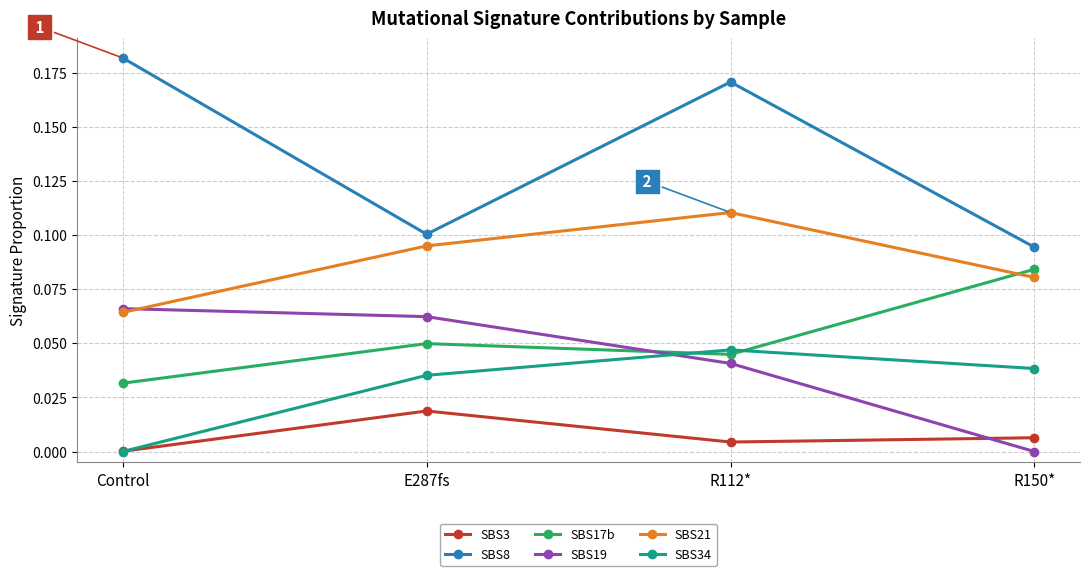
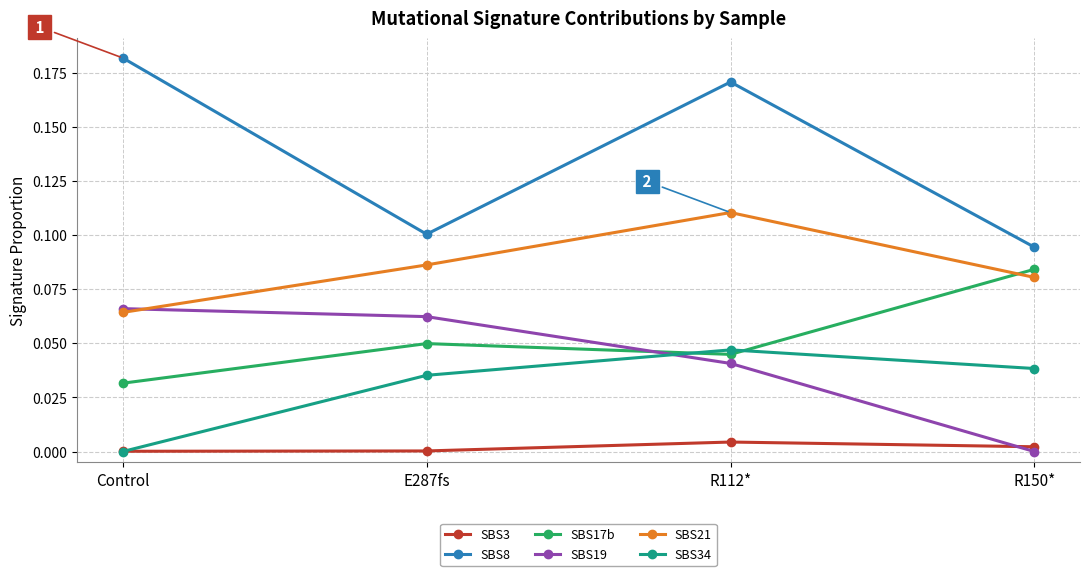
  {
    "SBS3": {
-     "E287fs": 0.019,
+     "E287fs": 0.000,
      "R112*": 0.004,
-     "R150*": 0.006
+     "R150*": 0.002
    },
    "SBS8": {
      "Control": 0.182,
      "E287fs": 0.100,
      "R112*": 0.171,
      "R150*": 0.094
    },
    "SBS19": {
      "Control": 0.066,
      "E287fs": 0.062,
      "R112*": 0.041,
      "R150*": 0.000
    },
    "SBS21": {
      "Control": 0.064,
-     "E287fs": 0.095,
+     "E287fs": 0.086,
      "R112*": 0.110,
      "R150*": 0.080
    }
  }
